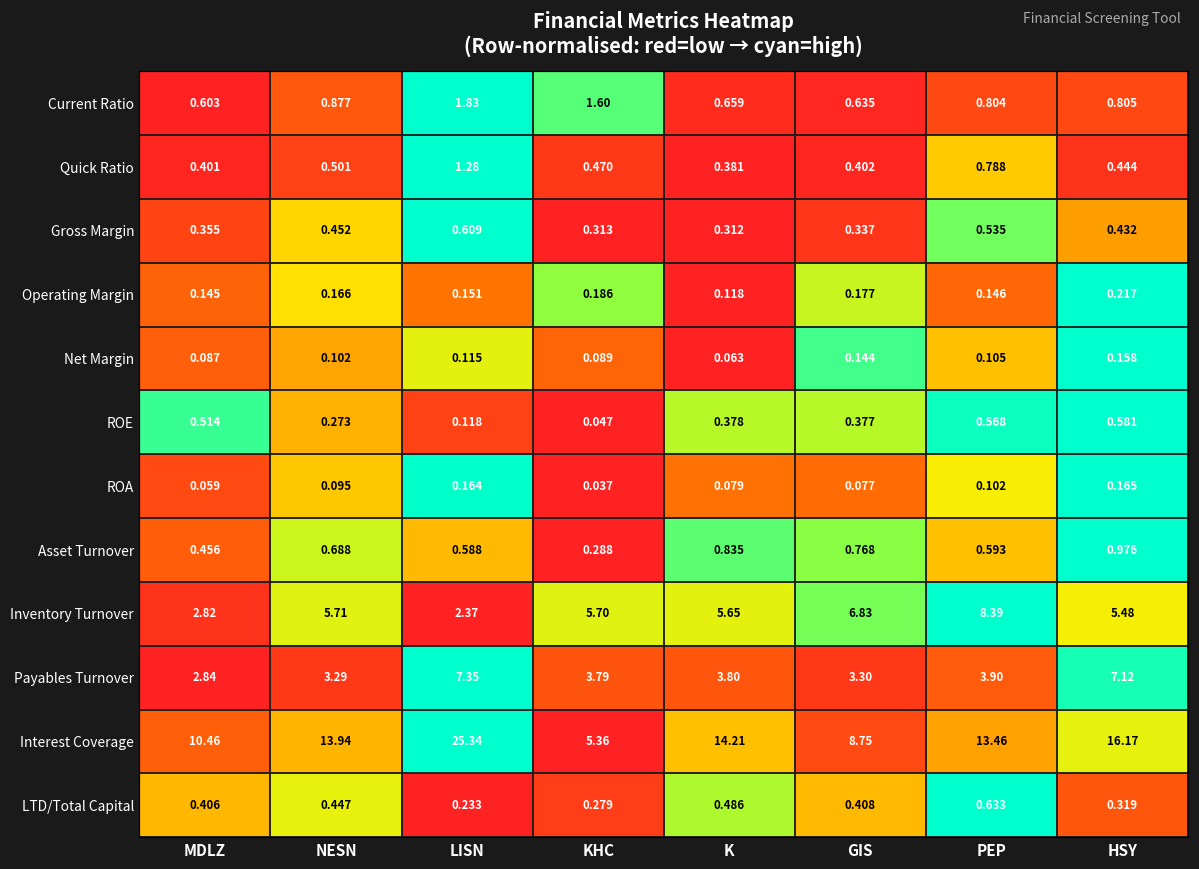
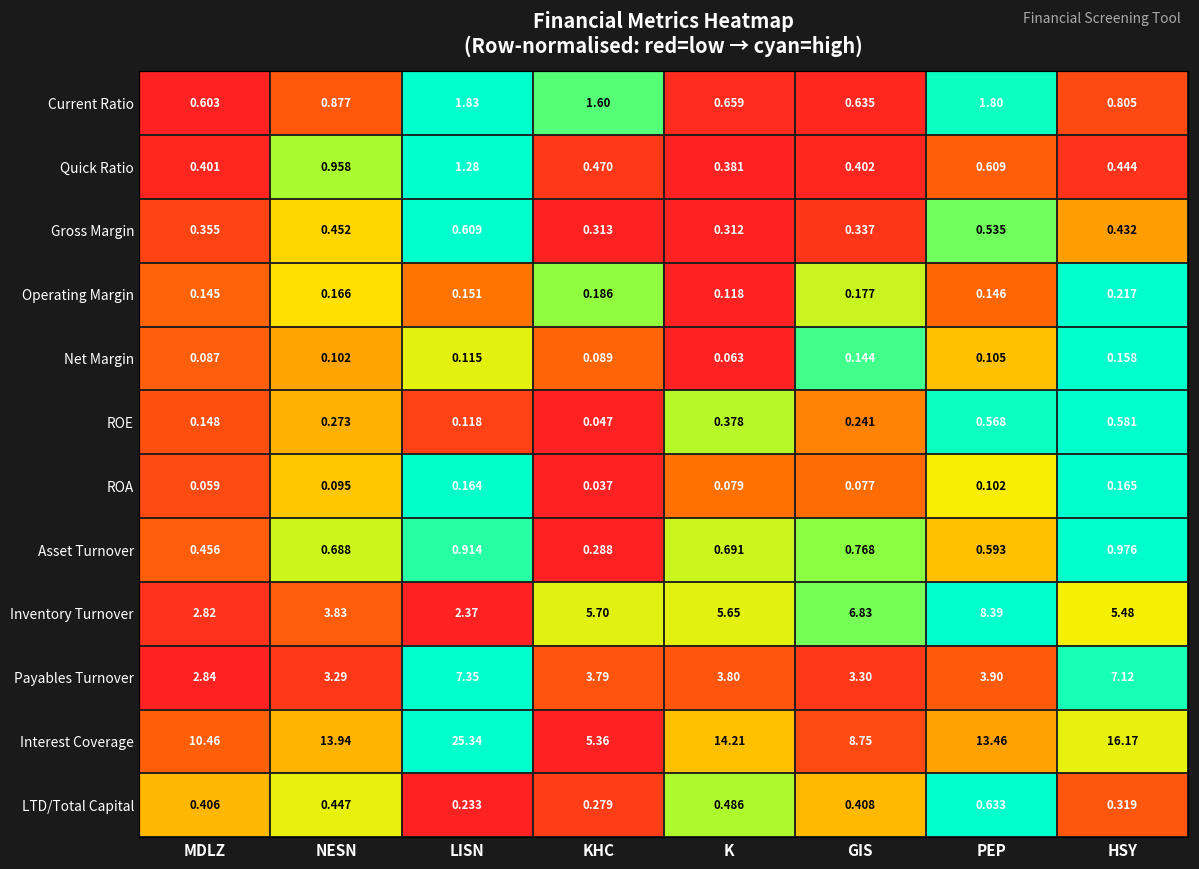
  {
    "Current Ratio": {
      "MDLZ": 0.603,
      "NESN": 0.877,
      "LISN": 1.83,
      "KHC": 1.60,
      "K": 0.659,
      "GIS": 0.635,
-     "PEP": 0.804,
+     "PEP": 1.80,
      "HSY": 0.805
    },
    "Quick Ratio": {
      "MDLZ": 0.401,
-     "NESN": 0.501,
+     "NESN": 0.958,
      "LISN": 1.28,
      "KHC": 0.470,
      "K": 0.381,
      "GIS": 0.402,
-     "PEP": 0.788,
+     "PEP": 0.609,
      "HSY": 0.444
    },
    "Gross Margin": {
      "MDLZ": 0.355,
      "NESN": 0.452,
      "LISN": 0.609,
      "KHC": 0.313,
      "K": 0.312,
      "GIS": 0.337,
      "PEP": 0.535,
      "HSY": 0.432
    },
    "Operating Margin": {
      "MDLZ": 0.145,
      "NESN": 0.166,
      "LISN": 0.151,
      "KHC": 0.186,
      "K": 0.118,
      "GIS": 0.177,
      "PEP": 0.146,
      "HSY": 0.217
    },
    "Net Margin": {
      "MDLZ": 0.087,
      "NESN": 0.102,
      "LISN": 0.115,
      "KHC": 0.089,
      "K": 0.063,
      "GIS": 0.144,
      "PEP": 0.105,
      "HSY": 0.158
    },
    "ROE": {
-     "MDLZ": 0.514,
+     "MDLZ": 0.148,
      "NESN": 0.273,
      "LISN": 0.118,
      "KHC": 0.047,
      "K": 0.378,
-     "GIS": 0.377,
+     "GIS": 0.241,
      "PEP": 0.568,
      "HSY": 0.581
    },
    "ROA": {
      "MDLZ": 0.059,
      "NESN": 0.095,
      "LISN": 0.164,
      "KHC": 0.037,
      "K": 0.079,
      "GIS": 0.077,
      "PEP": 0.102,
      "HSY": 0.165
    },
    "Asset Turnover": {
      "MDLZ": 0.456,
      "NESN": 0.688,
-     "LISN": 0.588,
+     "LISN": 0.914,
      "KHC": 0.288,
-     "K": 0.835,
+     "K": 0.691,
      "GIS": 0.768,
      "PEP": 0.593,
      "HSY": 0.976
    },
    "Inventory Turnover": {
      "MDLZ": 2.82,
-     "NESN": 5.71,
+     "NESN": 3.83,
      "LISN": 2.37,
      "KHC": 5.70,
      "K": 5.65,
      "GIS": 6.83,
      "PEP": 8.39,
      "HSY": 5.48
    },
    "Payables Turnover": {
      "MDLZ": 2.84,
      "NESN": 3.29,
      "LISN": 7.35,
      "KHC": 3.79,
      "K": 3.80,
      "GIS": 3.30,
      "PEP": 3.90,
      "HSY": 7.12
    },
    "Interest Coverage": {
      "MDLZ": 10.46,
      "NESN": 13.94,
      "LISN": 25.34,
      "KHC": 5.36,
      "K": 14.21,
      "GIS": 8.75,
      "PEP": 13.46,
      "HSY": 16.17
    },
    "LTD/Total Capital": {
      "MDLZ": 0.406,
      "NESN": 0.447,
      "LISN": 0.233,
      "KHC": 0.279,
      "K": 0.486,
      "GIS": 0.408,
      "PEP": 0.633,
      "HSY": 0.319
    }
  }
